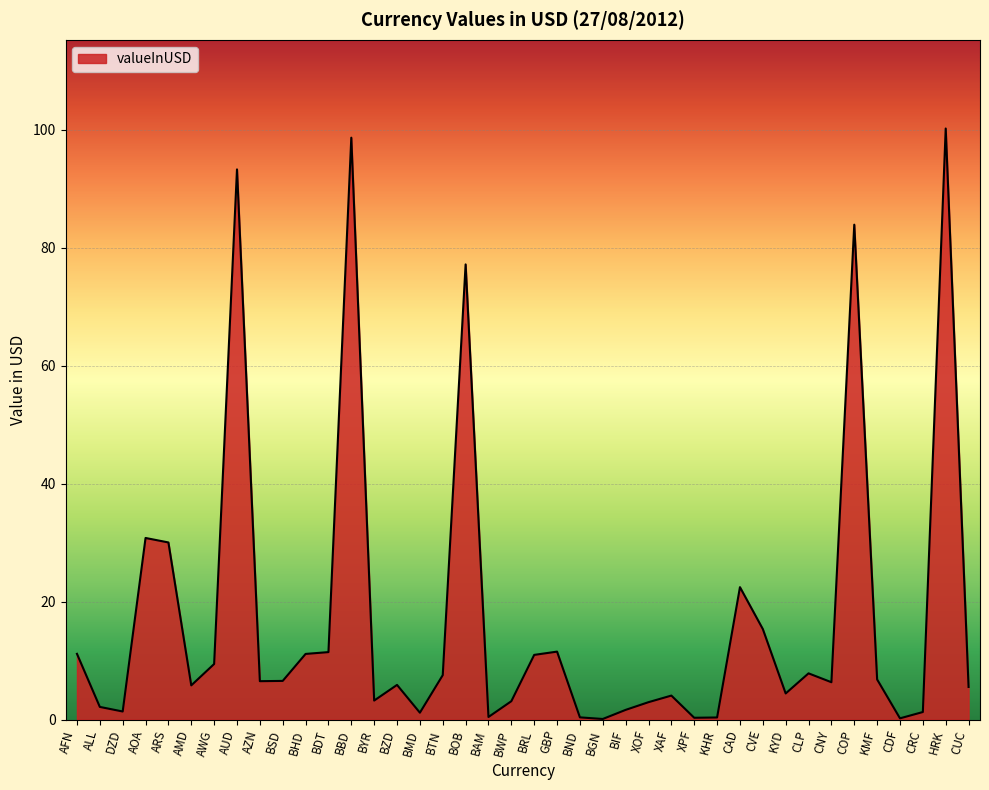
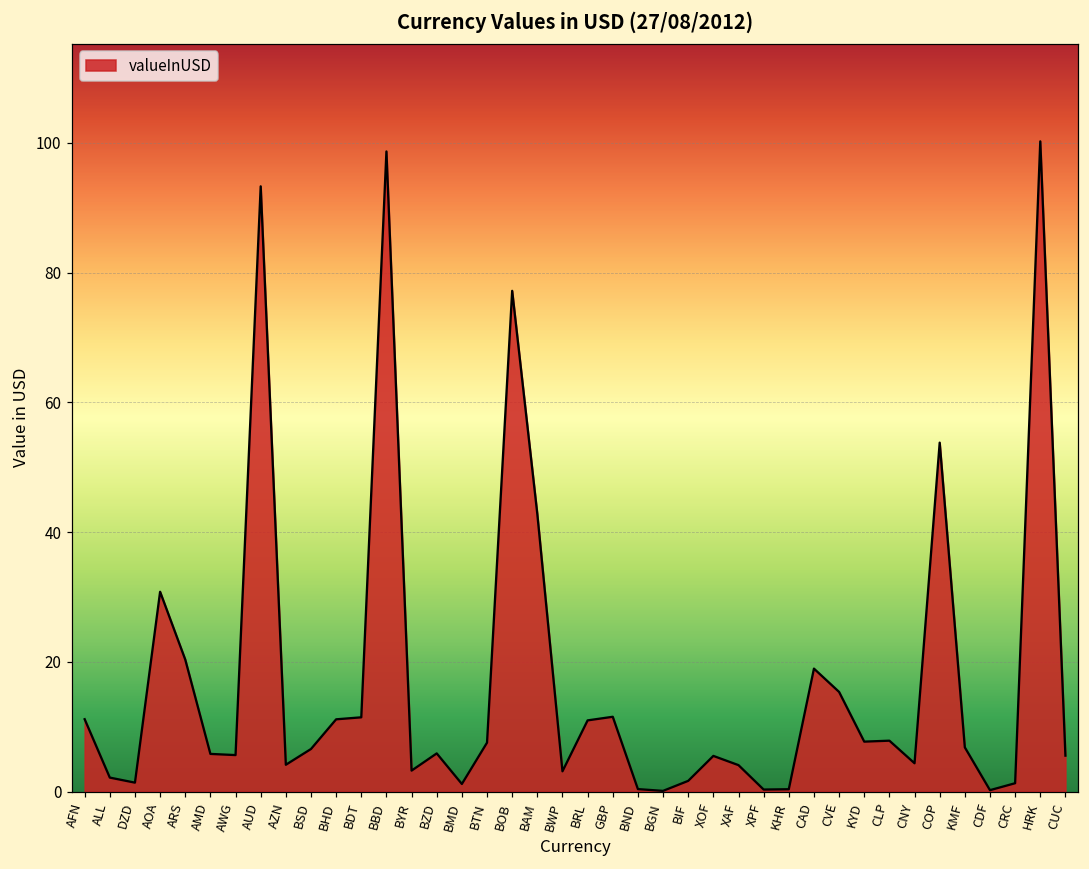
  {
    "AFN": 11,
    "ALL": 2,
    "DZD": 1,
    "AOA": 31,
-   "ARS": 30,
+   "ARS": 20,
    "AMD": 6,
-   "AWG": 9,
+   "AWG": 6,
    "AUD": 93,
-   "AZN": 7,
+   "AZN": 4,
    "BSD": 7,
    "BHD": 11,
    "BDT": 11,
    "BBD": 99,
    "BYR": 3,
    "BZD": 6,
    "BMD": 1,
    "BTN": 8,
    "BOB": 77,
-   "BAM": 0,
+   "BAM": 43,
    "BWP": 3,
    "BRL": 11,
    "GBP": 12,
    "BND": 0,
    "BGN": 0,
    "BIF": 2,
-   "XOF": 3,
+   "XOF": 5,
    "XAF": 4,
    "XPF": 0,
    "KHR": 0,
-   "CAD": 22,
+   "CAD": 19,
    "CVE": 15,
-   "KYD": 4,
+   "KYD": 8,
    "CLP": 8,
-   "CNY": 6,
-   "COP": 84,
+   "CNY": 4,
+   "COP": 54,
    "KMF": 7,
    "CDF": 0,
    "CRC": 1,
    "HRK": 100,
    "CUC": 6
  }
